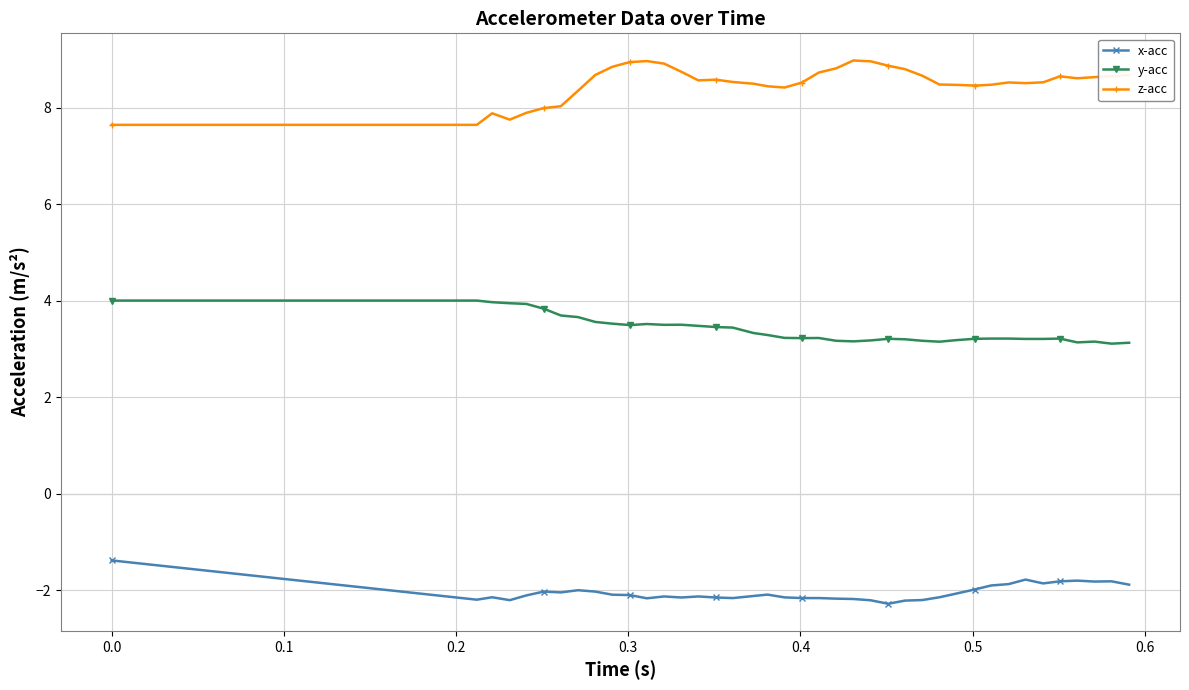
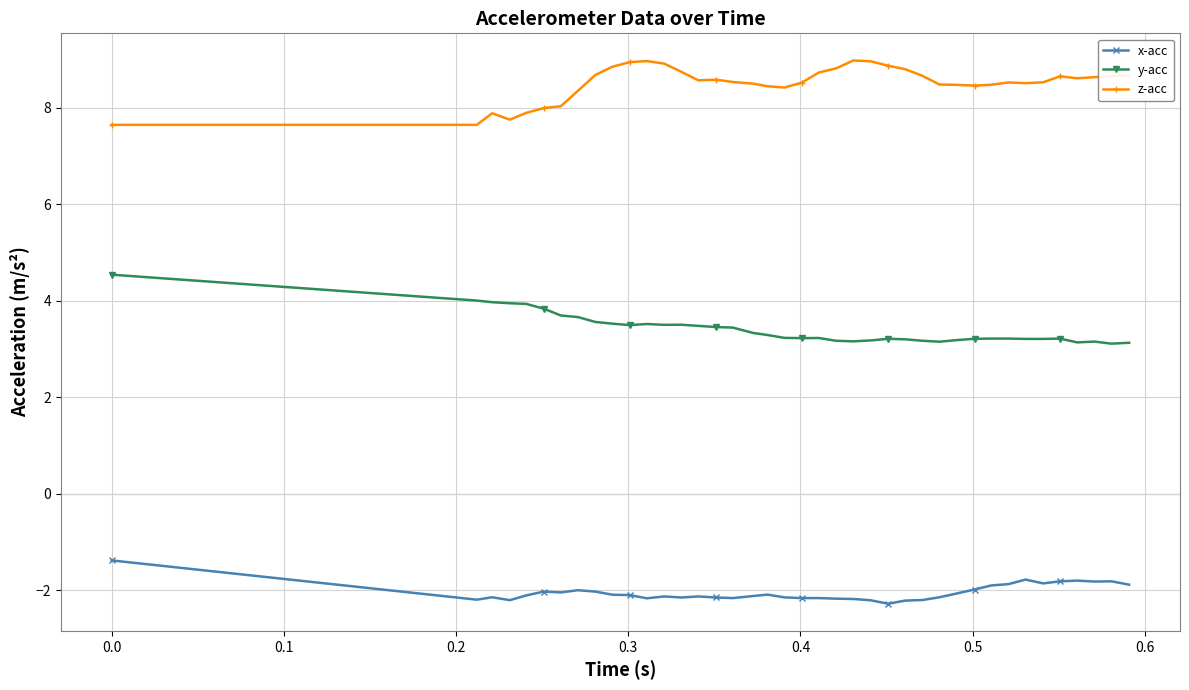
  {
    "x-acc": {
      "0.0": -1.4
    },
    "y-acc": {
-     "0.0": 4.0
+     "0.0": 4.5
    },
    "z-acc": {
      "0.0": 7.6
    }
  }
